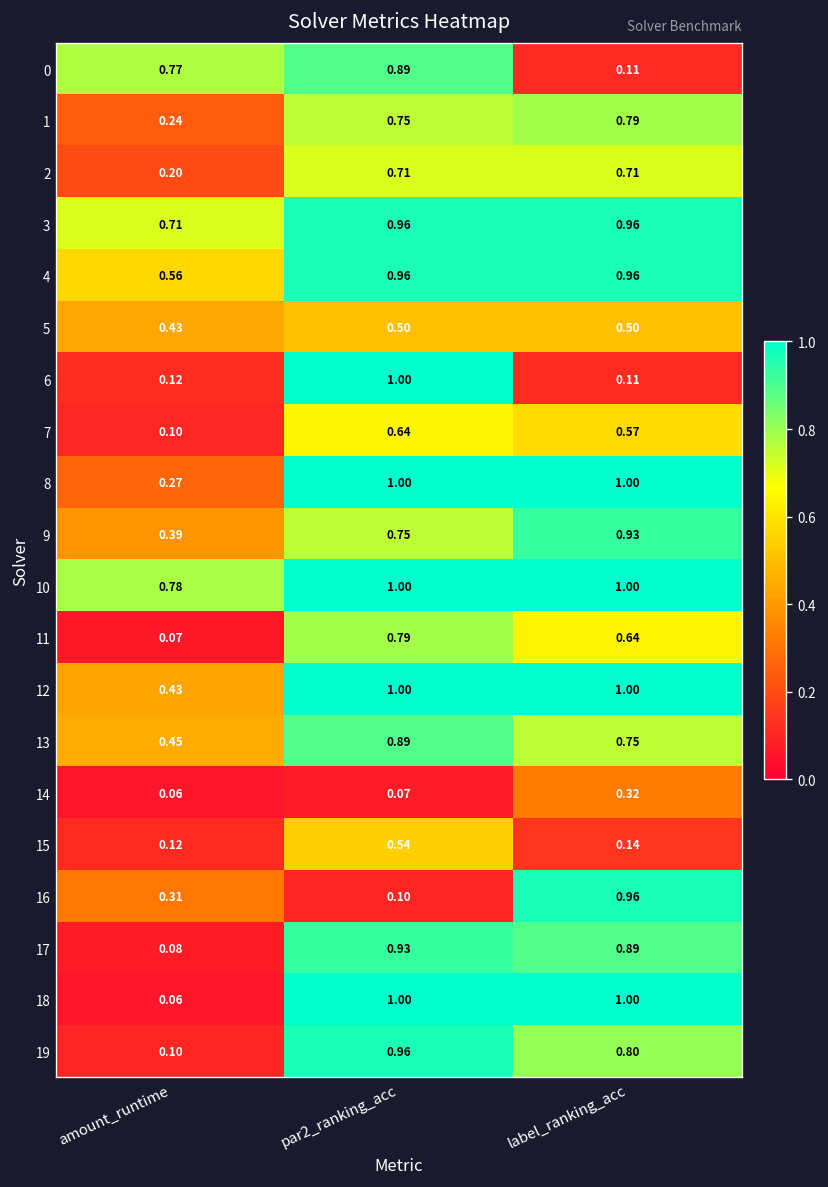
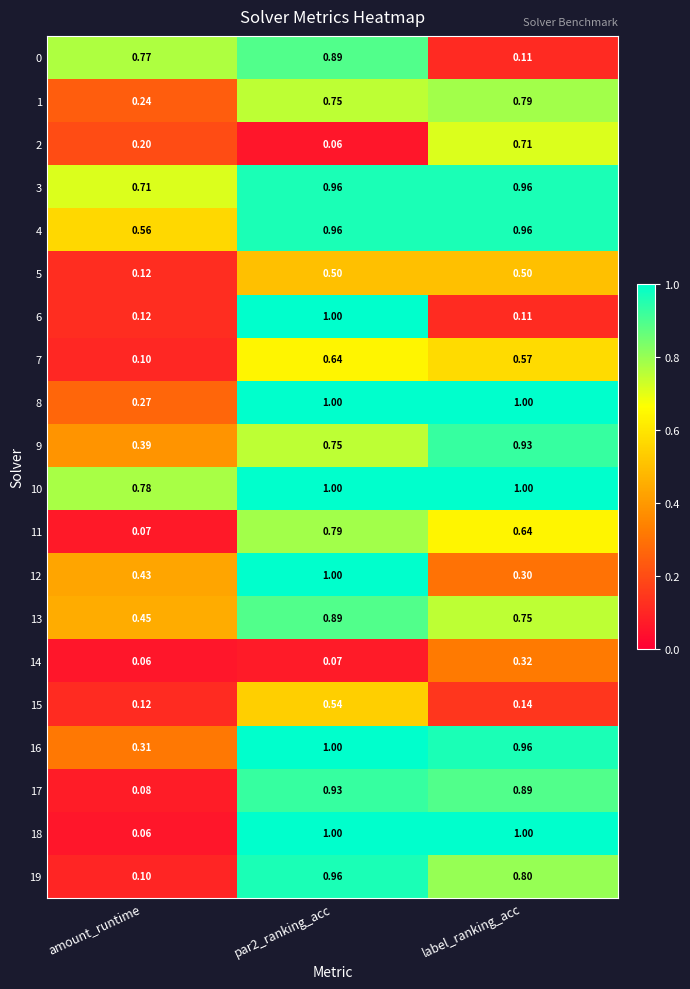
  {
    "0": {
      "amount_runtime": 0.77,
      "par2_ranking_acc": 0.89,
      "label_ranking_acc": 0.11
    },
    "1": {
      "amount_runtime": 0.24,
      "par2_ranking_acc": 0.75,
      "label_ranking_acc": 0.79
    },
    "2": {
      "amount_runtime": 0.20,
-     "par2_ranking_acc": 0.71,
+     "par2_ranking_acc": 0.06,
      "label_ranking_acc": 0.71
    },
    "3": {
      "amount_runtime": 0.71,
      "par2_ranking_acc": 0.96,
      "label_ranking_acc": 0.96
    },
    "4": {
      "amount_runtime": 0.56,
      "par2_ranking_acc": 0.96,
      "label_ranking_acc": 0.96
    },
    "5": {
-     "amount_runtime": 0.43,
+     "amount_runtime": 0.12,
      "par2_ranking_acc": 0.50,
      "label_ranking_acc": 0.50
    },
    "6": {
      "amount_runtime": 0.12,
      "par2_ranking_acc": 1.00,
      "label_ranking_acc": 0.11
    },
    "7": {
      "amount_runtime": 0.10,
      "par2_ranking_acc": 0.64,
      "label_ranking_acc": 0.57
    },
    "8": {
      "amount_runtime": 0.27,
      "par2_ranking_acc": 1.00,
      "label_ranking_acc": 1.00
    },
    "9": {
      "amount_runtime": 0.39,
      "par2_ranking_acc": 0.75,
      "label_ranking_acc": 0.93
    },
    "10": {
      "amount_runtime": 0.78,
      "par2_ranking_acc": 1.00,
      "label_ranking_acc": 1.00
    },
    "11": {
      "amount_runtime": 0.07,
      "par2_ranking_acc": 0.79,
      "label_ranking_acc": 0.64
    },
    "12": {
      "amount_runtime": 0.43,
      "par2_ranking_acc": 1.00,
-     "label_ranking_acc": 1.00
+     "label_ranking_acc": 0.30
    },
    "13": {
      "amount_runtime": 0.45,
      "par2_ranking_acc": 0.89,
      "label_ranking_acc": 0.75
    },
    "14": {
      "amount_runtime": 0.06,
      "par2_ranking_acc": 0.07,
      "label_ranking_acc": 0.32
    },
    "15": {
      "amount_runtime": 0.12,
      "par2_ranking_acc": 0.54,
      "label_ranking_acc": 0.14
    },
    "16": {
      "amount_runtime": 0.31,
-     "par2_ranking_acc": 0.10,
+     "par2_ranking_acc": 1.00,
      "label_ranking_acc": 0.96
    },
    "17": {
      "amount_runtime": 0.08,
      "par2_ranking_acc": 0.93,
      "label_ranking_acc": 0.89
    },
    "18": {
      "amount_runtime": 0.06,
      "par2_ranking_acc": 1.00,
      "label_ranking_acc": 1.00
    },
    "19": {
      "amount_runtime": 0.10,
      "par2_ranking_acc": 0.96,
      "label_ranking_acc": 0.80
    }
  }
